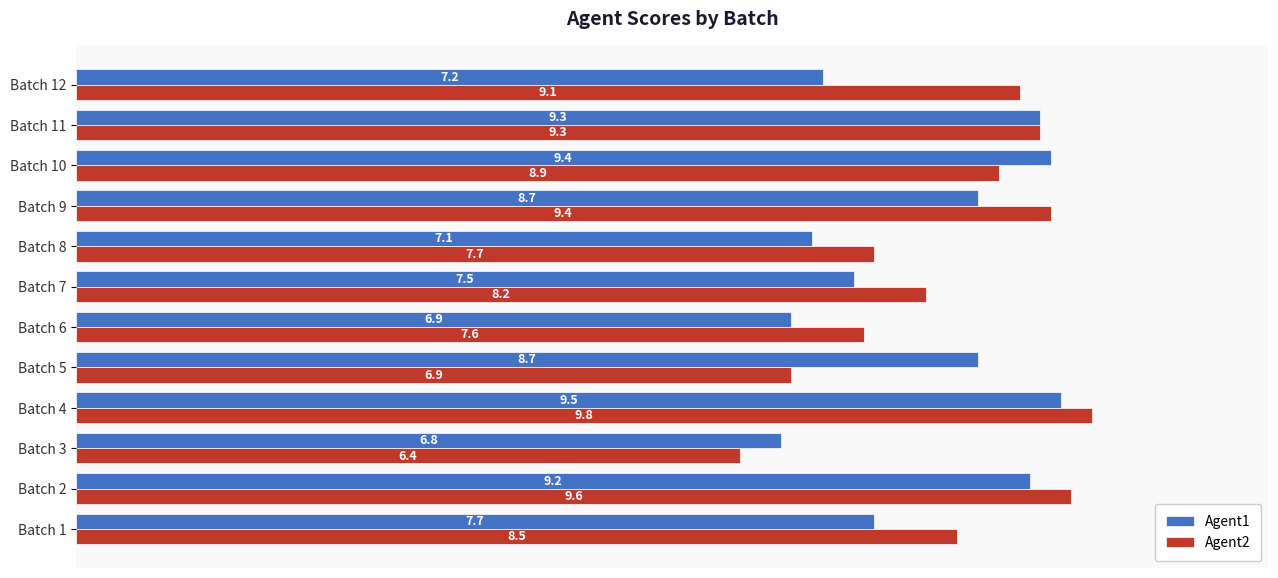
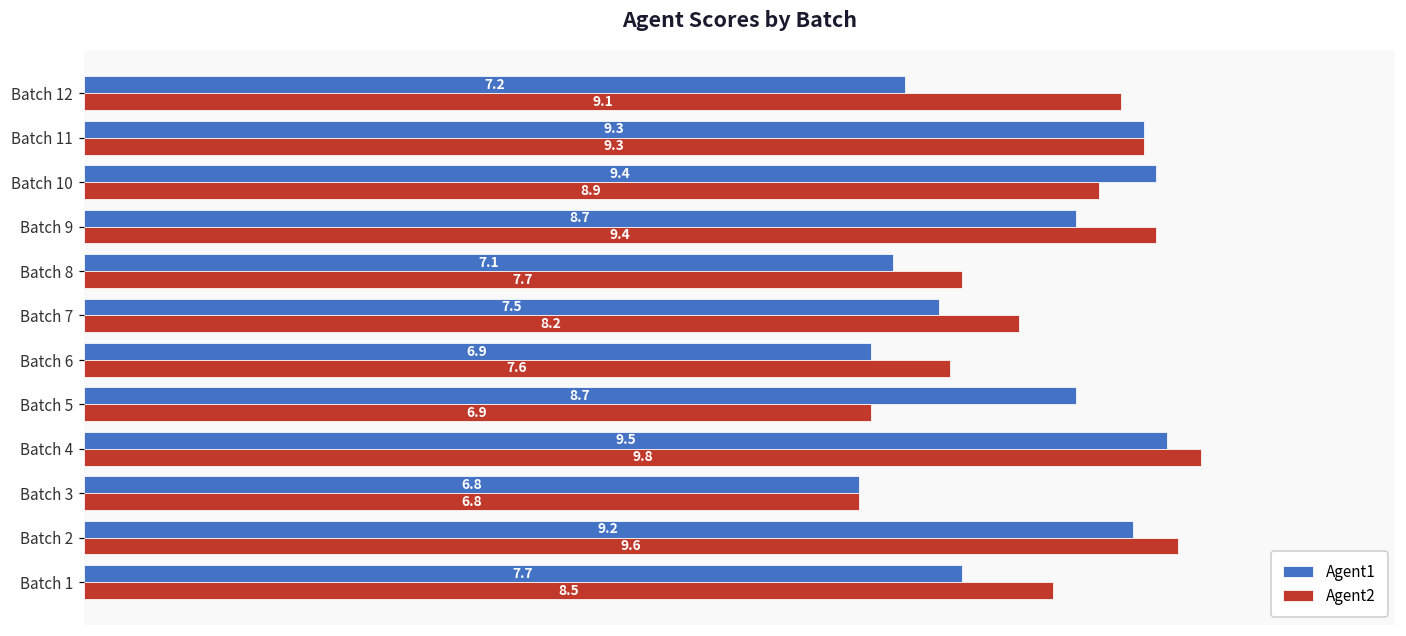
  {
    "Agent1": {
      "Batch 12": 7.2,
      "Batch 11": 9.3,
      "Batch 10": 9.4,
      "Batch 9": 8.7,
      "Batch 8": 7.1,
      "Batch 7": 7.5,
      "Batch 6": 6.9,
      "Batch 5": 8.7,
      "Batch 4": 9.5,
      "Batch 3": 6.8,
      "Batch 2": 9.2,
      "Batch 1": 7.7
    },
    "Agent2": {
      "Batch 12": 9.1,
      "Batch 11": 9.3,
      "Batch 10": 8.9,
      "Batch 9": 9.4,
      "Batch 8": 7.7,
      "Batch 7": 8.2,
      "Batch 6": 7.6,
      "Batch 5": 6.9,
      "Batch 4": 9.8,
-     "Batch 3": 6.4,
+     "Batch 3": 6.8,
      "Batch 2": 9.6,
      "Batch 1": 8.5
    }
  }
